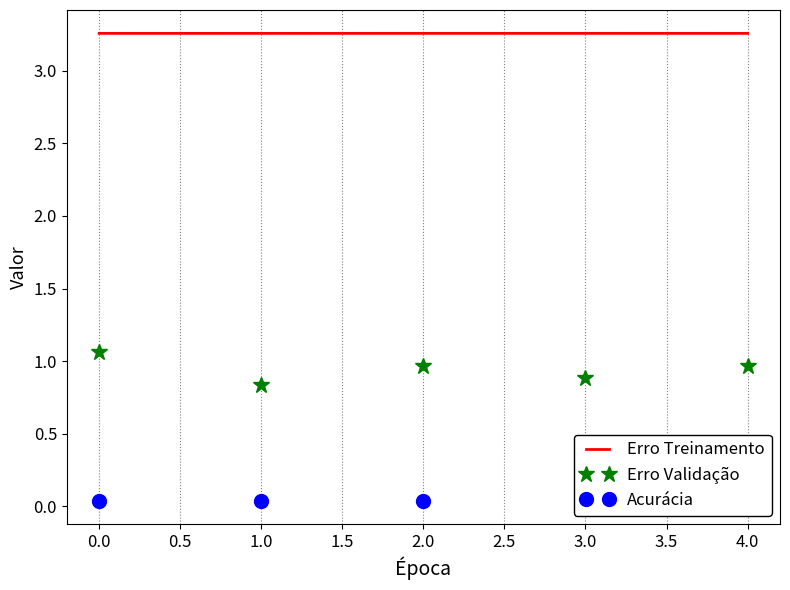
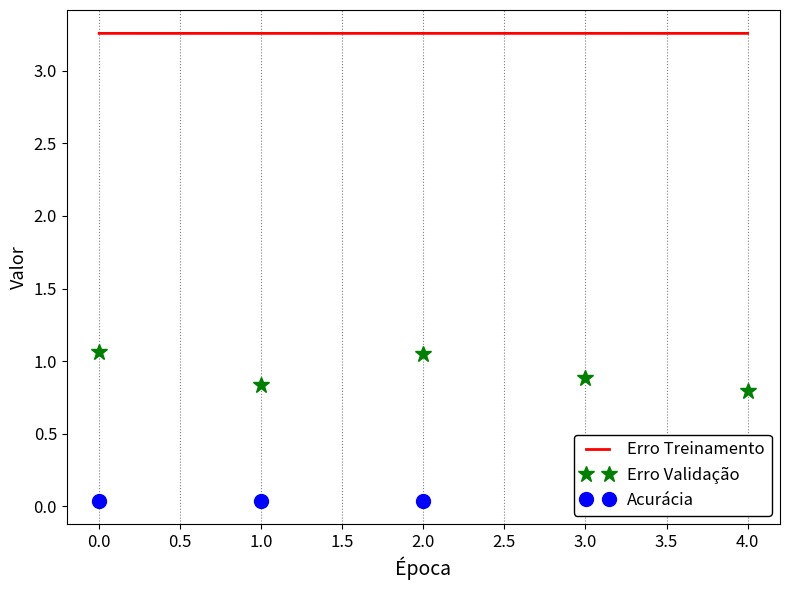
  {
    "Erro Treinamento": {
      "0.0": 3.26,
      "1.0": 3.26,
      "2.0": 3.26,
      "3.0": 3.26,
      "4.0": 3.26
    },
    "Erro Validação": {
      "0.0": 1.06,
      "1.0": 0.83,
-     "2.0": 0.97,
+     "2.0": 1.05,
      "3.0": 0.88,
-     "4.0": 0.97
+     "4.0": 0.79
    },
    "Acurácia": {
      "0.0": 0.04,
      "1.0": 0.04,
      "2.0": 0.04
    }
  }
